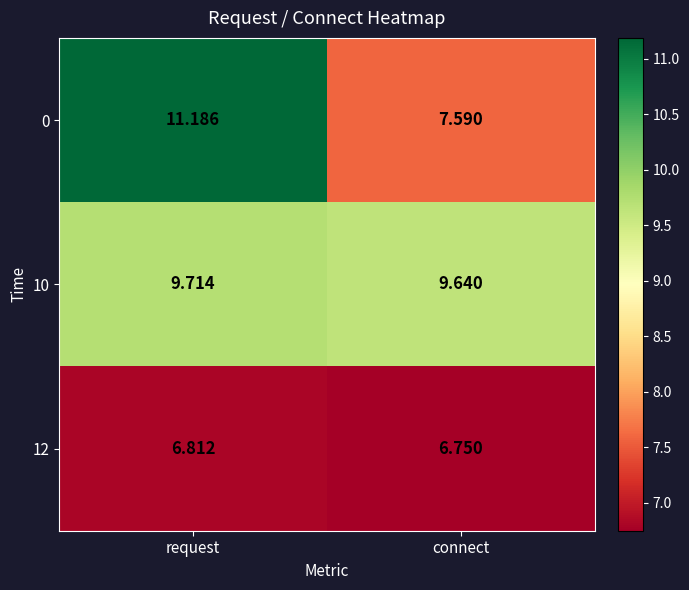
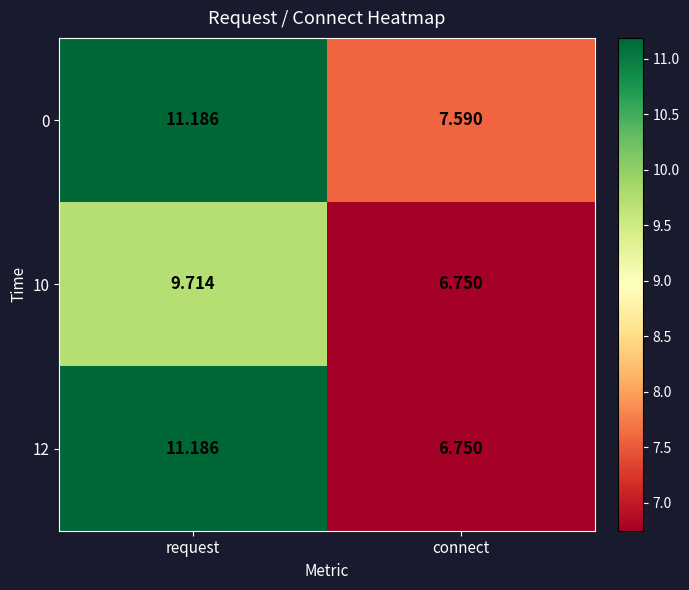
  {
    "0": {
      "request": 11.186,
      "connect": 7.590
    },
    "10": {
      "request": 9.714,
-     "connect": 9.640
+     "connect": 6.750
    },
    "12": {
-     "request": 6.812,
+     "request": 11.186,
      "connect": 6.750
    }
  }
